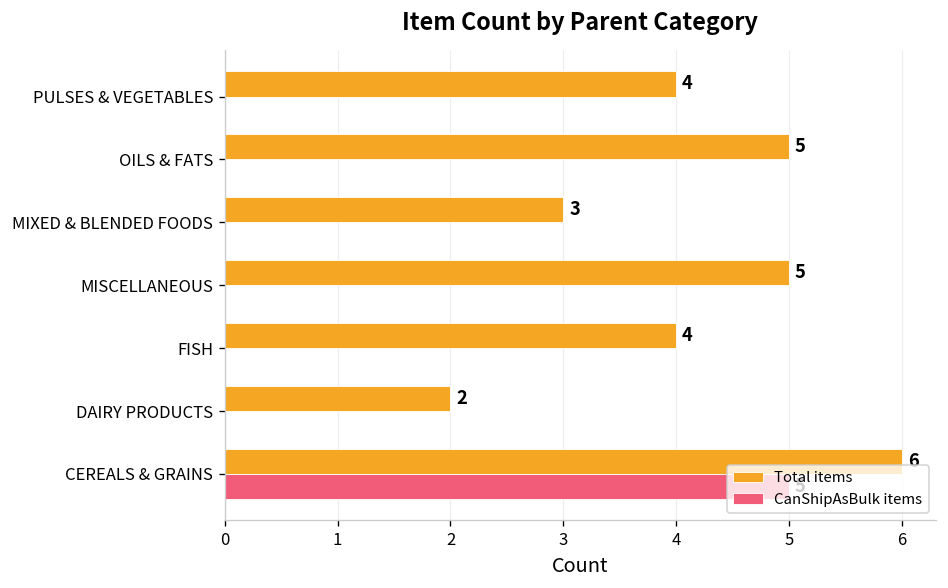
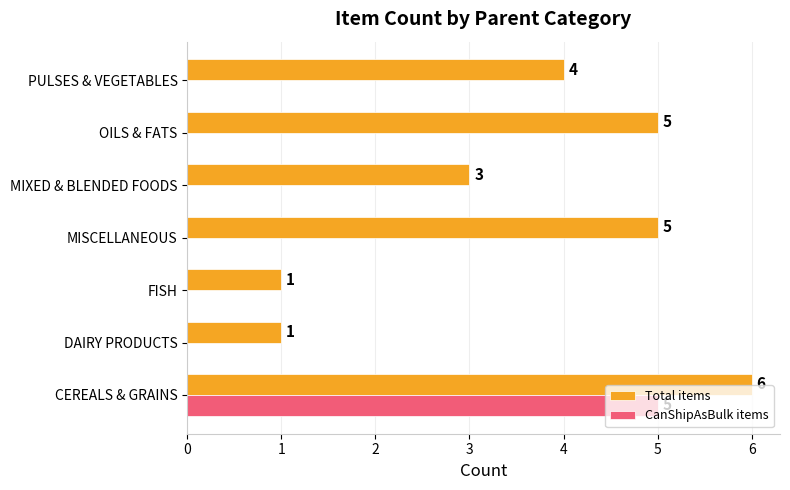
  {
    "Total items": {
      "PULSES & VEGETABLES": 4,
      "OILS & FATS": 5,
      "MIXED & BLENDED FOODS": 3,
      "MISCELLANEOUS": 5,
-     "FISH": 4,
-     "DAIRY PRODUCTS": 2
+     "FISH": 1,
+     "DAIRY PRODUCTS": 1
    },
    "CanShipAsBulk items": {
      "PULSES & VEGETABLES": 0.0,
      "OILS & FATS": 0.0,
      "MIXED & BLENDED FOODS": 0.0,
      "MISCELLANEOUS": 0.0,
      "FISH": 0.0,
      "DAIRY PRODUCTS": 0.0
    }
  }
